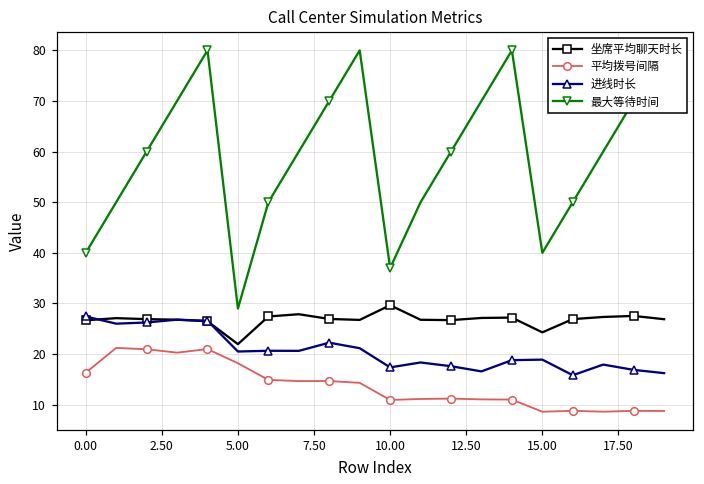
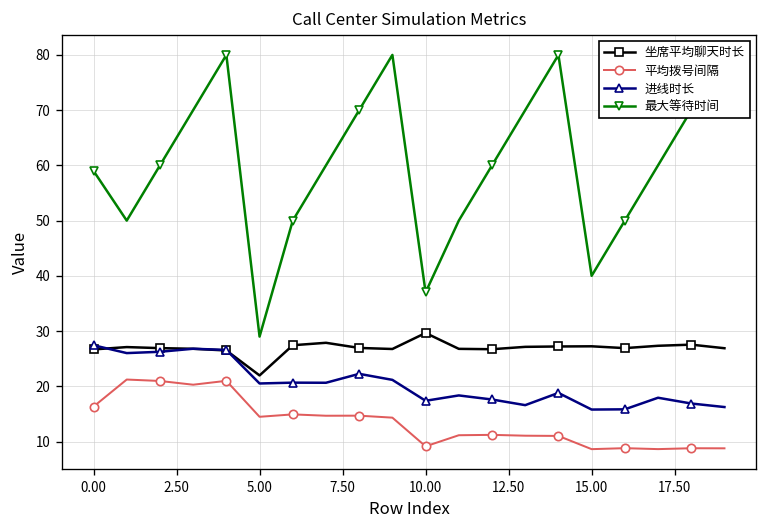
  {
    "坐席平均聊天时长": {
      "0.00": 27,
      "5.00": 22,
      "10.00": 30,
-     "15.00": 24
+     "15.00": 27
    },
    "平均拨号间隔": {
      "0.00": 16,
-     "5.00": 18,
-     "10.00": 11,
+     "5.00": 14,
+     "10.00": 9,
      "15.00": 9
    },
    "进线时长": {
      "0.00": 27,
      "5.00": 21,
      "10.00": 17,
-     "15.00": 19
+     "15.00": 16
    },
    "最大等待时间": {
-     "0.00": 40,
+     "0.00": 59,
      "5.00": 29,
      "10.00": 37,
      "15.00": 40
    }
  }
